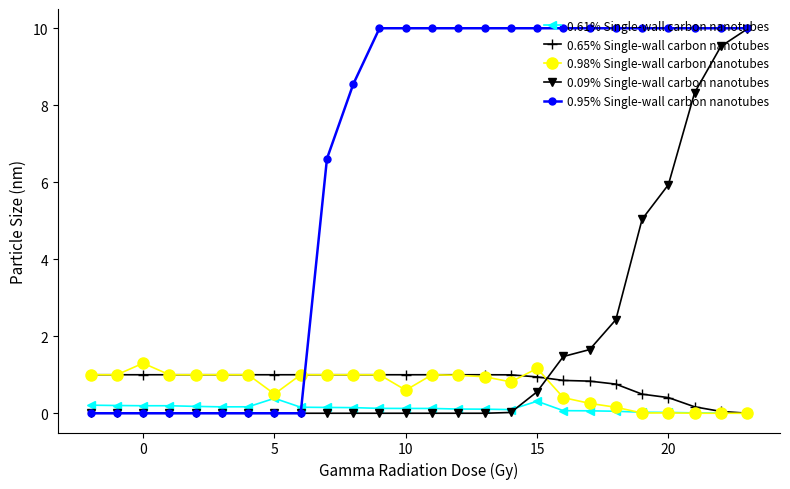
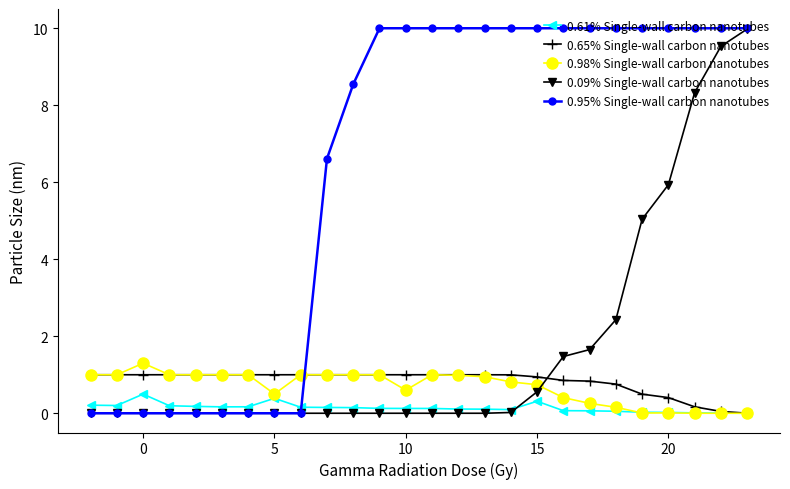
  {
    "0.61% Single-wall carbon nanotubes": {
-     "0": 0.2,
+     "0": 0.5,
      "5": 0.4,
      "10": 0.1,
      "15": 0.3
    },
    "0.98% Single-wall carbon nanotubes": {
      "0": 1.3,
      "5": 0.5,
      "10": 0.6,
-     "15": 1.2
+     "15": 0.7
    },
    "0.95% Single-wall carbon nanotubes": {
      "10": 10.0,
      "15": 10.0,
      "20": 10.0
    }
  }
